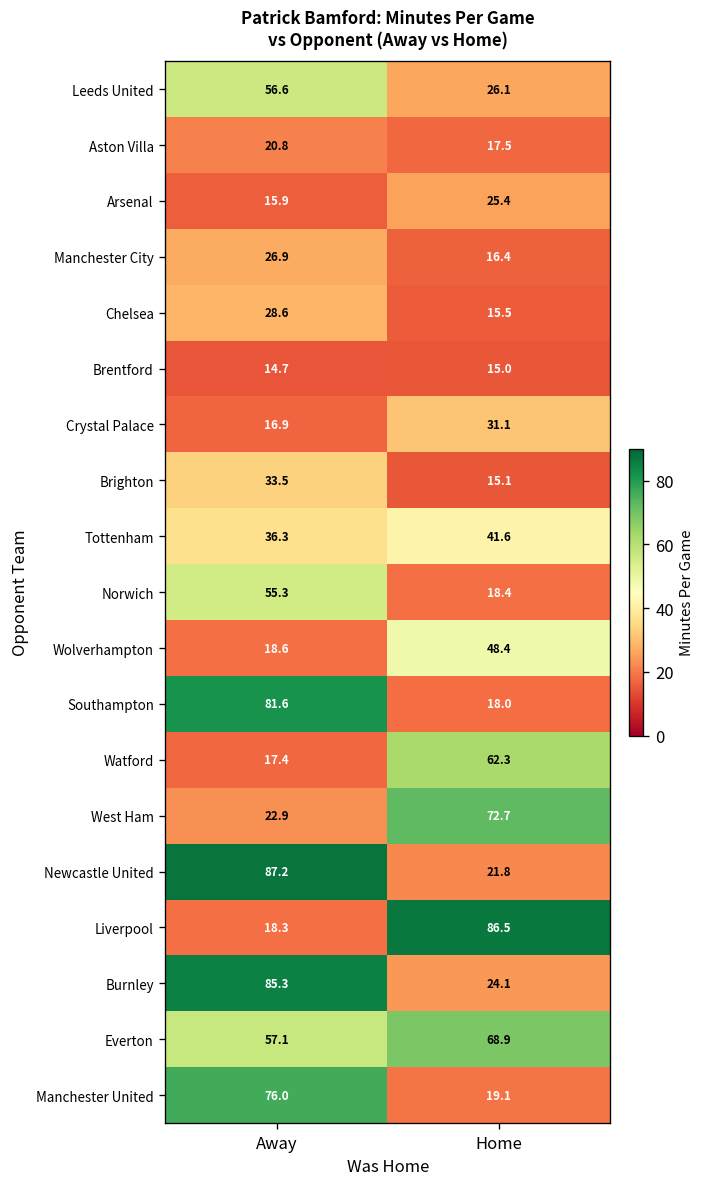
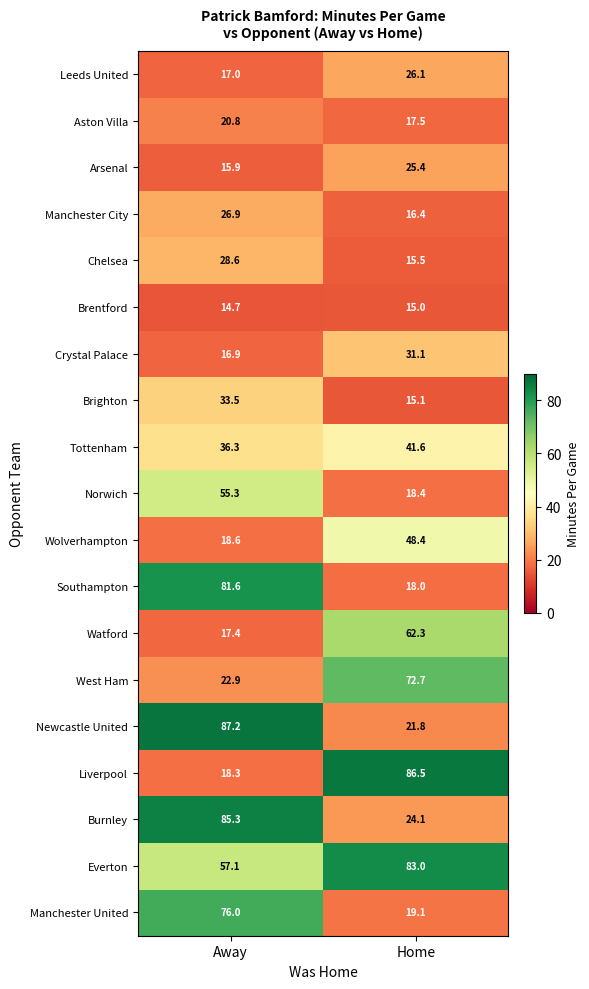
  {
    "Leeds United": {
-     "Away": 56.6,
+     "Away": 17.0,
      "Home": 26.1
    },
    "Aston Villa": {
      "Away": 20.8,
      "Home": 17.5
    },
    "Arsenal": {
      "Away": 15.9,
      "Home": 25.4
    },
    "Manchester City": {
      "Away": 26.9,
      "Home": 16.4
    },
    "Chelsea": {
      "Away": 28.6,
      "Home": 15.5
    },
    "Brentford": {
      "Away": 14.7,
      "Home": 15.0
    },
    "Crystal Palace": {
      "Away": 16.9,
      "Home": 31.1
    },
    "Brighton": {
      "Away": 33.5,
      "Home": 15.1
    },
    "Tottenham": {
      "Away": 36.3,
      "Home": 41.6
    },
    "Norwich": {
      "Away": 55.3,
      "Home": 18.4
    },
    "Wolverhampton": {
      "Away": 18.6,
      "Home": 48.4
    },
    "Southampton": {
      "Away": 81.6,
      "Home": 18.0
    },
    "Watford": {
      "Away": 17.4,
      "Home": 62.3
    },
    "West Ham": {
      "Away": 22.9,
      "Home": 72.7
    },
    "Newcastle United": {
      "Away": 87.2,
      "Home": 21.8
    },
    "Liverpool": {
      "Away": 18.3,
      "Home": 86.5
    },
    "Burnley": {
      "Away": 85.3,
      "Home": 24.1
    },
    "Everton": {
      "Away": 57.1,
-     "Home": 68.9
+     "Home": 83.0
    },
    "Manchester United": {
      "Away": 76.0,
      "Home": 19.1
    }
  }
